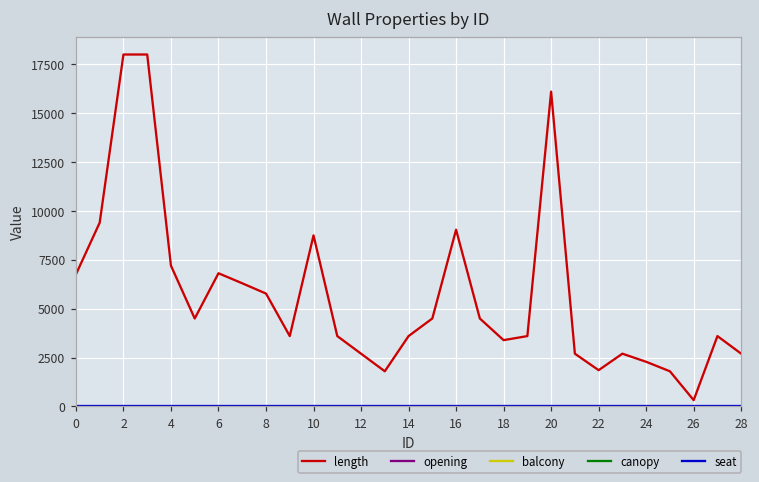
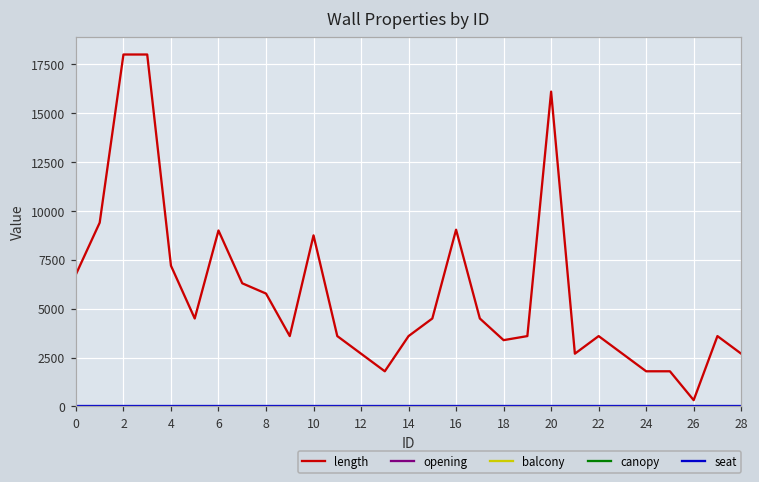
  {
    "length": {
      "0": 6800,
      "2": 18000,
      "4": 7200,
-     "6": 6800,
+     "6": 9000,
      "8": 5800,
      "10": 8800,
      "12": 2700,
      "14": 3600,
      "16": 9000,
      "18": 3400,
      "20": 16100,
-     "22": 1900,
-     "24": 2300,
+     "22": 3600,
+     "24": 1800,
      "26": 300,
      "28": 2700
    },
    "seat": {
      "0": 0,
      "2": 0,
      "4": 0,
      "6": 0,
      "8": 0,
      "10": 0,
      "12": 0,
      "14": 0,
      "16": 0,
      "18": 0,
      "20": 0,
      "22": 0,
      "24": 0,
      "26": 0,
      "28": 0
    }
  }
